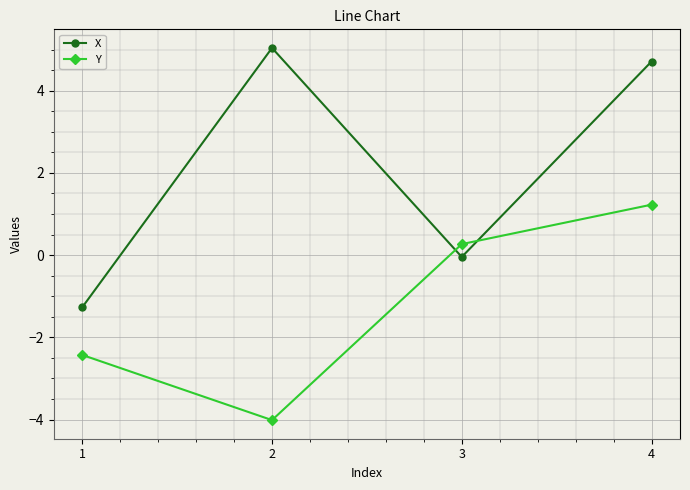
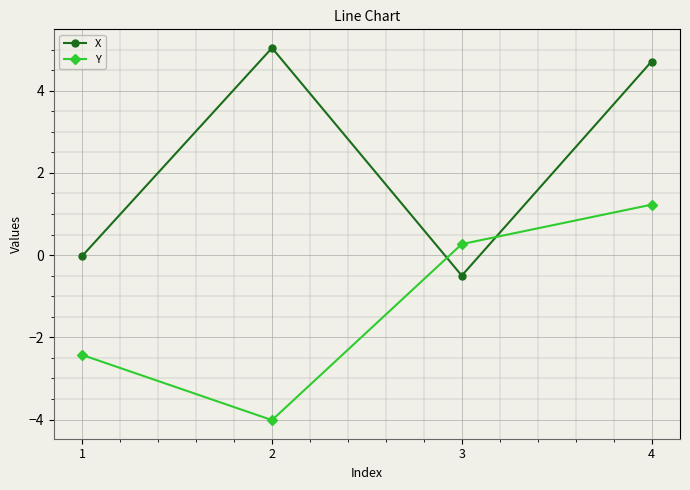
  {
    "X": {
-     "1": -1.3,
+     "1": 0.0,
      "2": 5.0,
-     "3": 0.0,
+     "3": -0.5,
      "4": 4.7
    },
    "Y": {
      "1": -2.4,
      "2": -4.0,
      "3": 0.3,
      "4": 1.2
    }
  }
